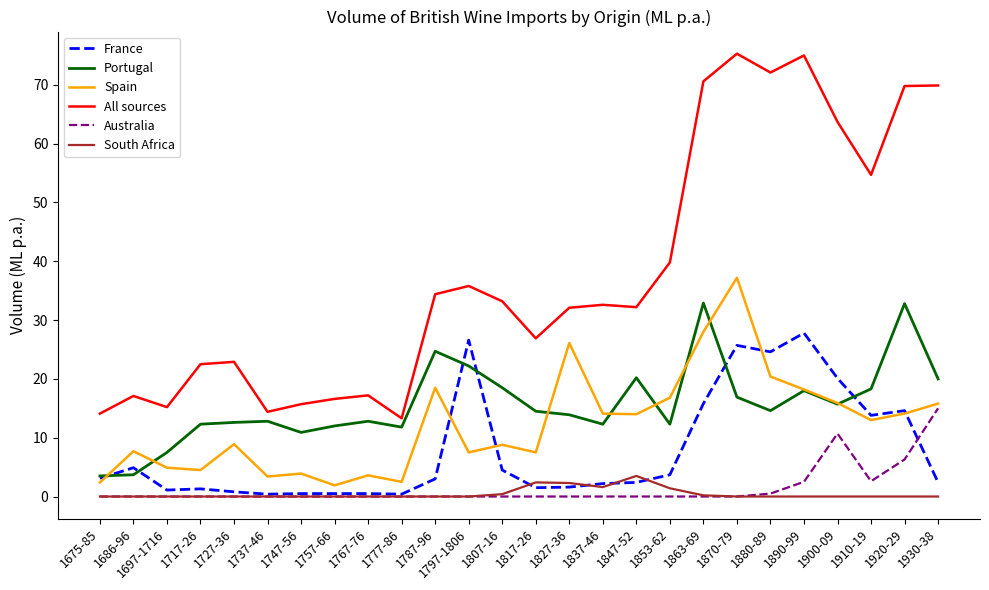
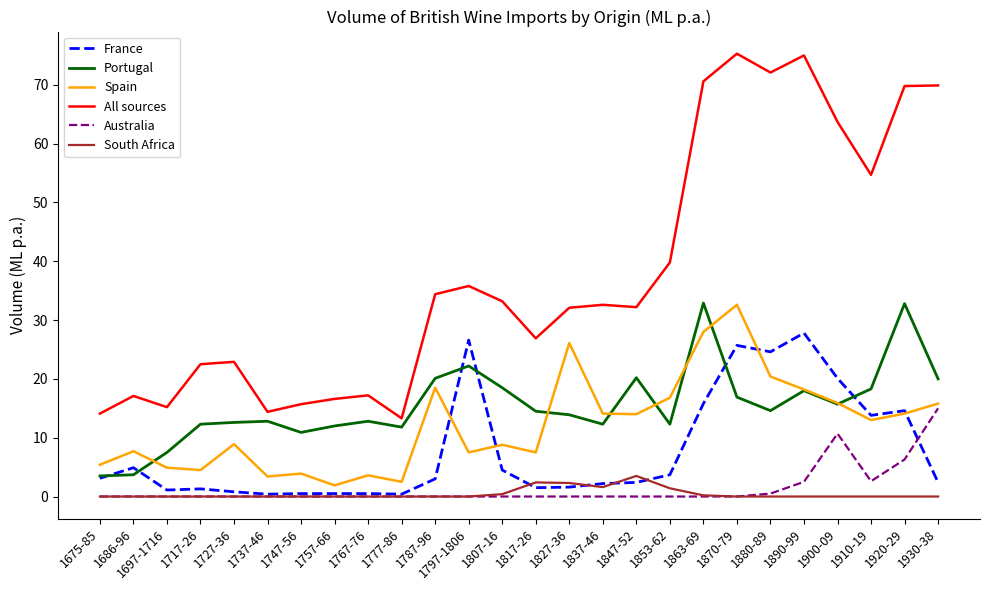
  {
    "France": {
      "1686-96": 5,
      "1697-1716": 1,
      "1717-26": 1,
      "1727-36": 1,
      "1747-56": 1,
      "1757-66": 1,
      "1767-76": 1,
      "1787-96": 3,
      "1797-1806": 27,
      "1807-16": 5,
      "1817-26": 2,
      "1827-36": 2,
      "1837-46": 2,
      "1847-52": 2,
      "1853-62": 4,
      "1863-69": 16,
      "1870-79": 26,
      "1880-89": 25,
      "1890-99": 28,
      "1900-09": 20,
      "1910-19": 14,
      "1920-29": 15,
      "1930-38": 2
    },
    "Portugal": {
      "1686-96": 4,
      "1697-1716": 8,
      "1717-26": 12,
      "1727-36": 13,
      "1737-46": 13,
      "1747-56": 11,
      "1757-66": 12,
      "1767-76": 13,
      "1777-86": 12,
-     "1787-96": 25,
+     "1787-96": 20,
      "1797-1806": 22,
      "1807-16": 19,
      "1817-26": 15,
      "1827-36": 14,
      "1837-46": 12,
      "1847-52": 20,
      "1853-62": 12,
      "1863-69": 33,
      "1870-79": 17,
      "1880-89": 15,
      "1910-19": 18,
      "1920-29": 33,
      "1930-38": 20
    },
    "Spain": {
-     "1675-85": 2,
+     "1675-85": 5,
      "1686-96": 8,
      "1697-1716": 5,
      "1717-26": 5,
      "1727-36": 9,
      "1737-46": 3,
      "1747-56": 4,
      "1757-66": 2,
      "1767-76": 4,
      "1777-86": 3,
      "1787-96": 19,
      "1797-1806": 8,
      "1807-16": 9,
      "1817-26": 8,
      "1827-36": 26,
      "1837-46": 14,
      "1847-52": 14,
      "1853-62": 17,
      "1863-69": 28,
-     "1870-79": 37,
+     "1870-79": 33,
      "1880-89": 20,
      "1910-19": 13,
      "1920-29": 14,
      "1930-38": 16
    },
    "All sources": {
      "1675-85": 14,
      "1686-96": 17,
      "1697-1716": 15,
      "1717-26": 23,
      "1727-36": 23,
      "1737-46": 14,
      "1747-56": 16,
      "1757-66": 17,
      "1767-76": 17,
      "1777-86": 13,
      "1787-96": 34,
      "1797-1806": 36,
      "1807-16": 33,
      "1817-26": 27,
      "1827-36": 32,
      "1837-46": 33,
      "1847-52": 32,
      "1853-62": 40,
      "1863-69": 71,
      "1870-79": 75,
      "1880-89": 72,
      "1890-99": 75,
      "1900-09": 64,
      "1910-19": 55,
      "1920-29": 70,
      "1930-38": 70
    },
    "Australia": {
      "1817-26": 0,
      "1827-36": 0,
      "1837-46": 0,
      "1847-52": 0,
      "1853-62": 0,
      "1880-89": 1,
      "1890-99": 3,
      "1900-09": 11,
      "1910-19": 3,
      "1920-29": 6,
      "1930-38": 15
    },
    "South Africa": {
      "1817-26": 2,
      "1827-36": 2,
      "1837-46": 2,
      "1847-52": 4,
      "1853-62": 1,
      "1880-89": 0,
      "1890-99": 0,
      "1900-09": 0,
      "1910-19": 0,
      "1920-29": 0,
      "1930-38": 0
    }
  }
